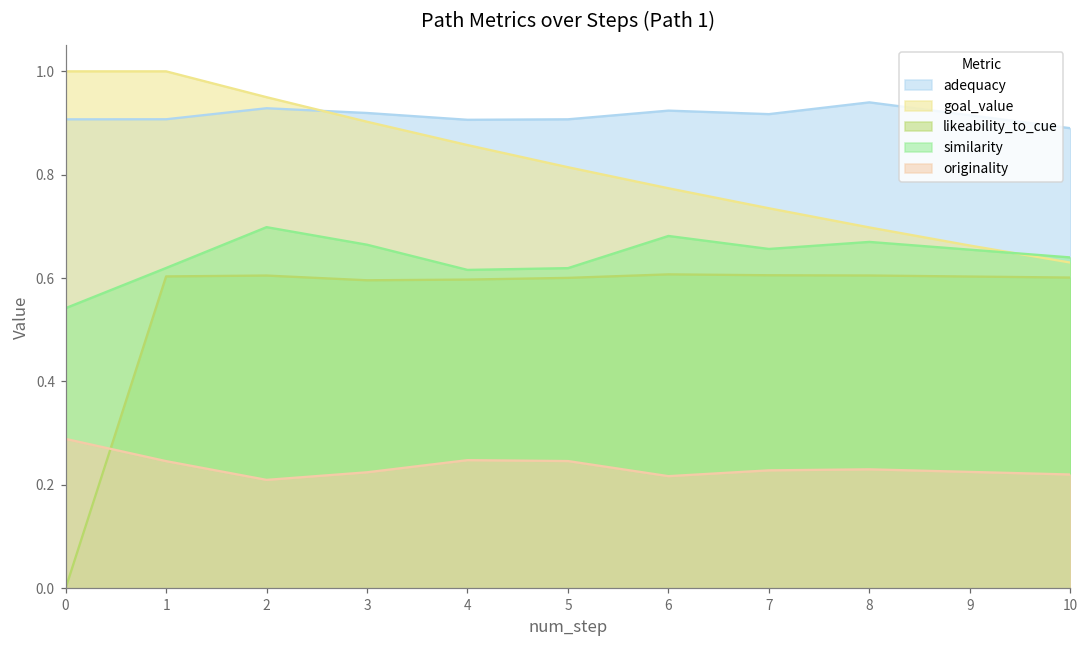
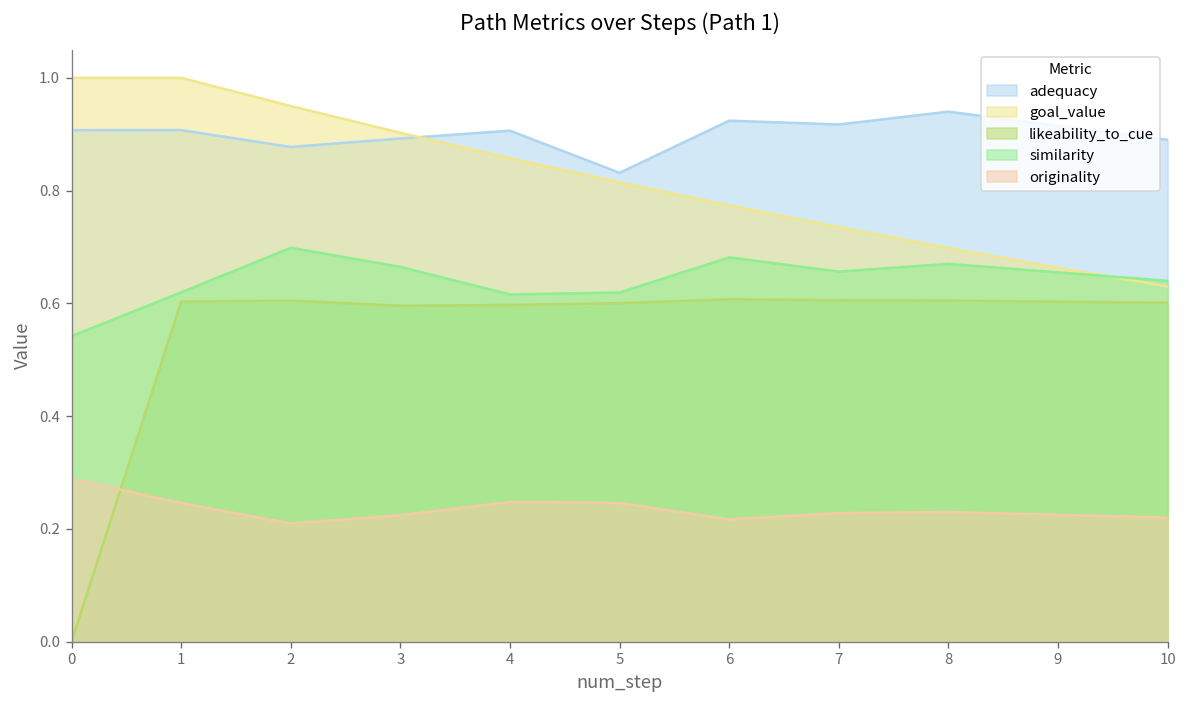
  {
    "adequacy": {
      "0": 0.91,
      "1": 0.91,
-     "2": 0.93,
-     "3": 0.92,
+     "2": 0.88,
+     "3": 0.89,
      "4": 0.91,
-     "5": 0.91,
+     "5": 0.83,
      "6": 0.92,
      "7": 0.92,
      "8": 0.94,
      "10": 0.89
    }
  }
